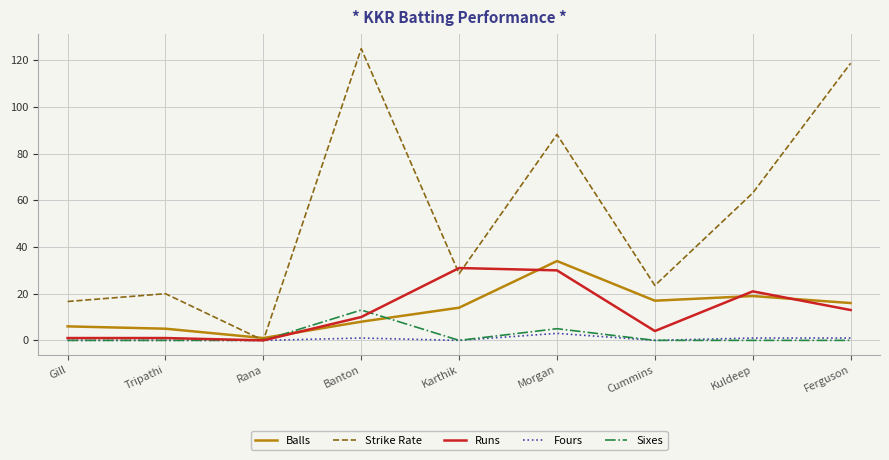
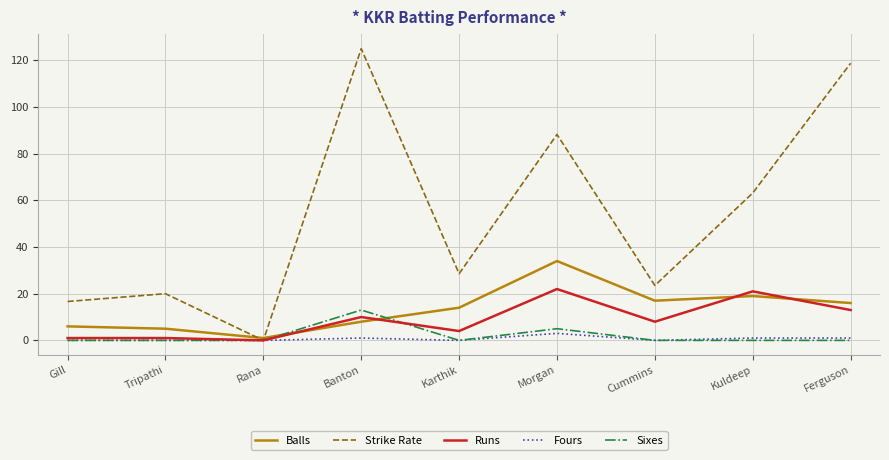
  {
    "Runs": {
      "Banton": 10,
-     "Karthik": 31,
-     "Morgan": 30,
-     "Cummins": 4,
+     "Karthik": 4,
+     "Morgan": 22,
+     "Cummins": 8,
      "Kuldeep": 21,
      "Ferguson": 13
    },
    "Fours": {
      "Banton": 1,
      "Morgan": 3
    },
    "Sixes": {
      "Banton": 13,
      "Morgan": 5
    }
  }
